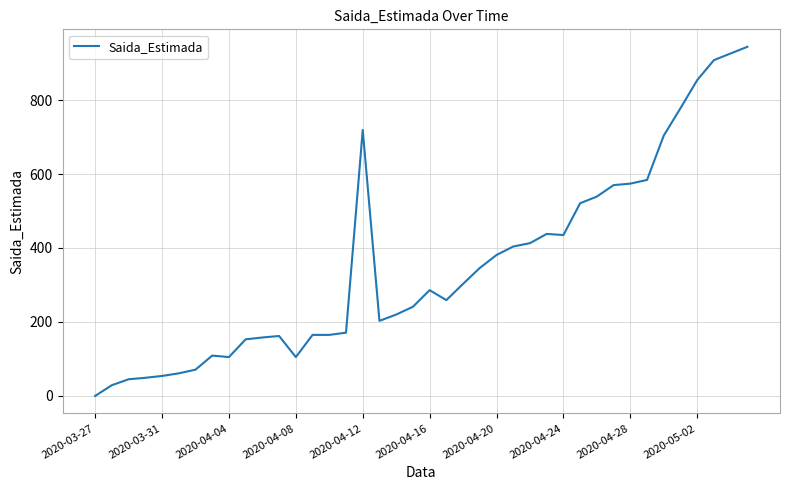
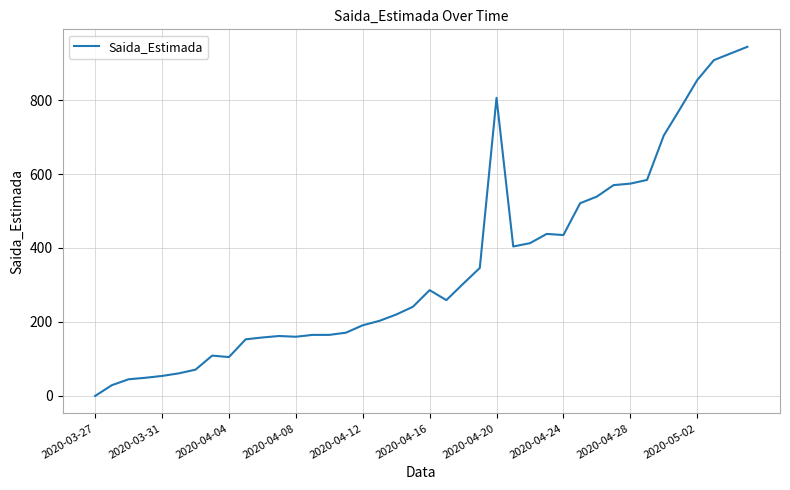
  {
    "2020-03-27": 0,
    "2020-03-31": 50,
    "2020-04-04": 110,
-   "2020-04-08": 110,
-   "2020-04-12": 720,
+   "2020-04-08": 160,
+   "2020-04-12": 190,
    "2020-04-16": 290,
-   "2020-04-20": 380,
+   "2020-04-20": 810,
    "2020-04-24": 440,
    "2020-04-28": 570,
    "2020-05-02": 850
  }
